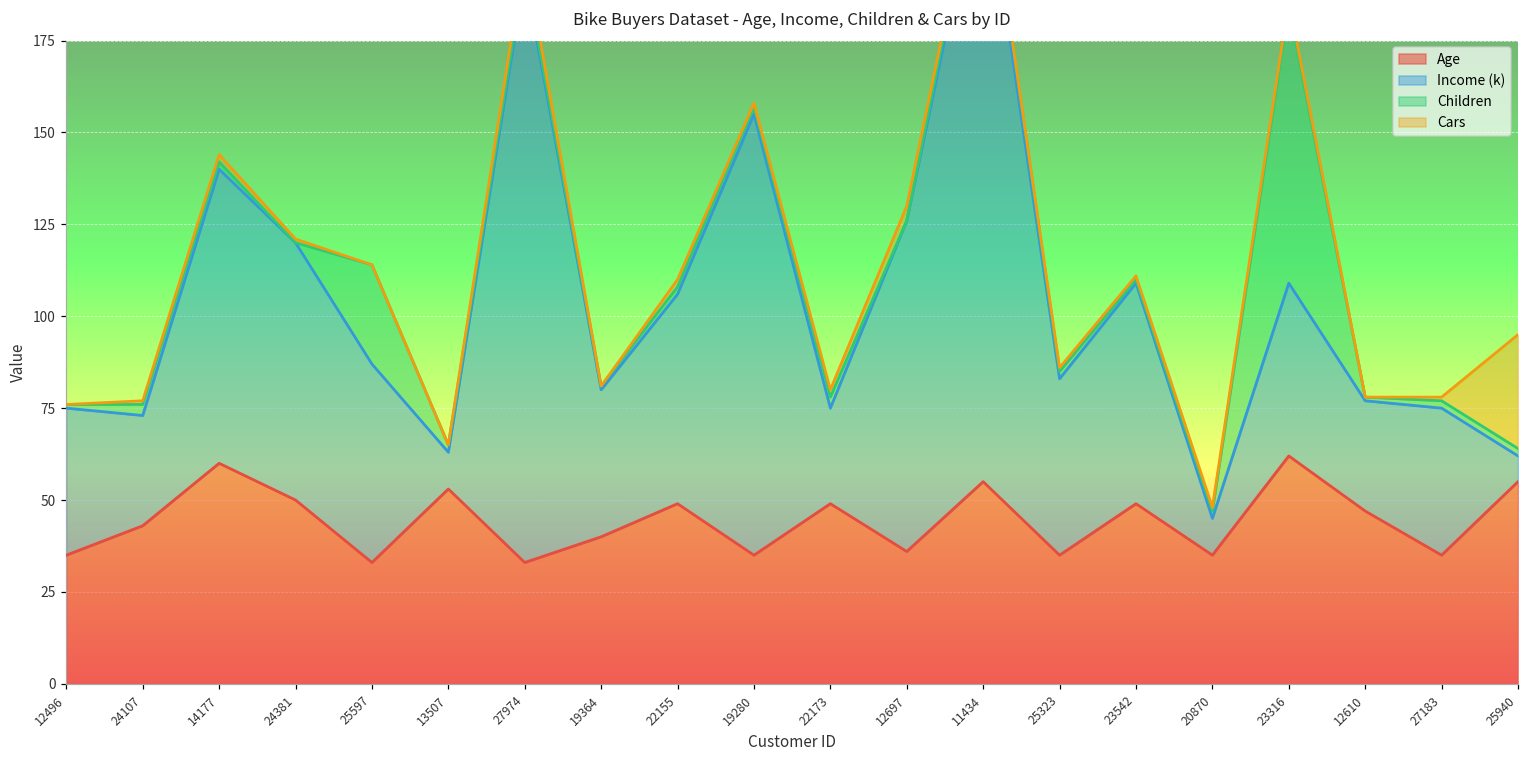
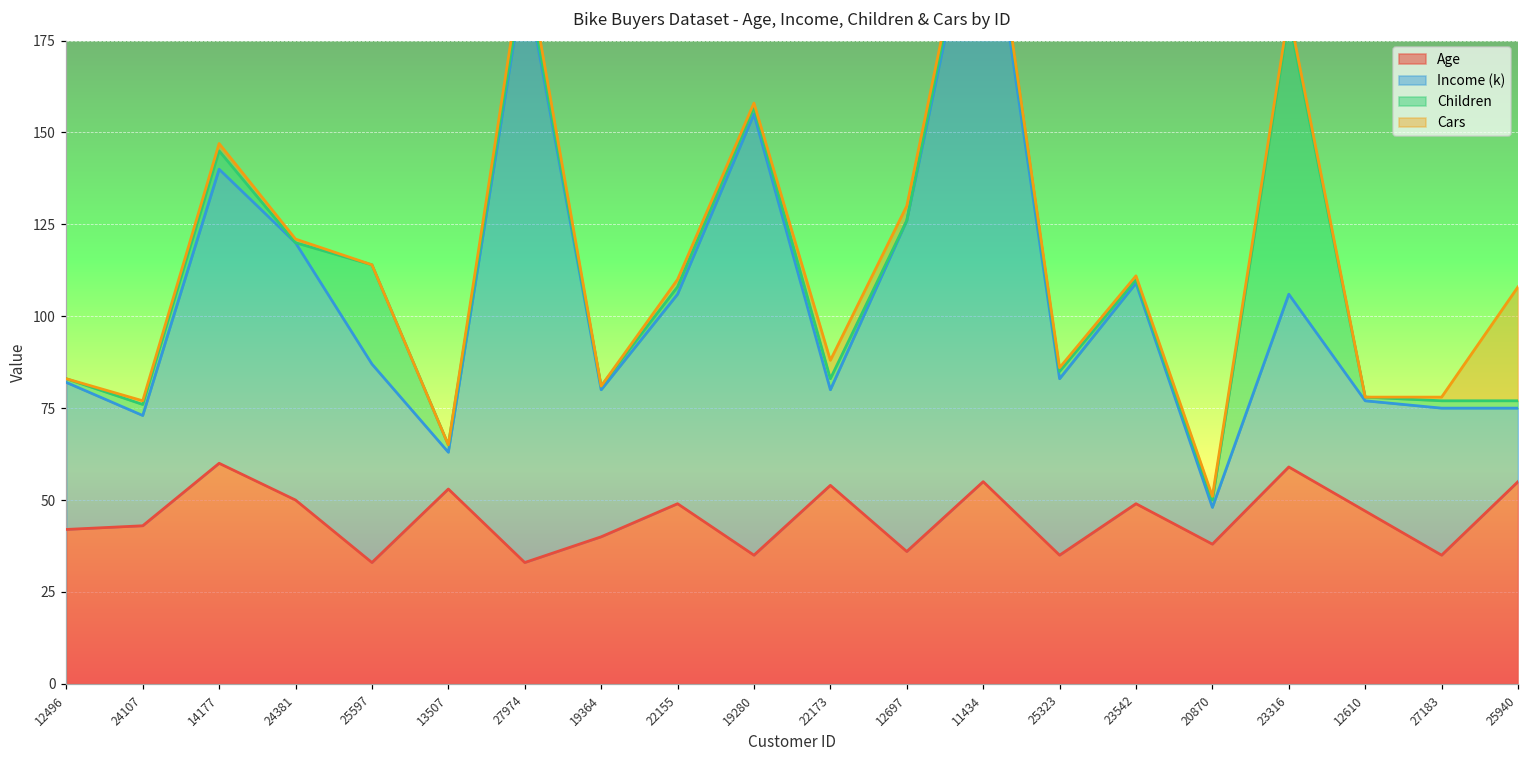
  {
    "Age": {
-     "12496": 35,
+     "12496": 42,
      "24107": 43,
      "14177": 60,
      "24381": 50,
      "25597": 33,
      "13507": 53,
      "27974": 33,
      "19364": 40,
      "22155": 49,
      "19280": 35,
-     "22173": 49,
+     "22173": 54,
      "12697": 36,
      "11434": 55,
      "25323": 35,
      "23542": 49,
-     "20870": 35,
-     "23316": 62,
+     "20870": 38,
+     "23316": 59,
      "12610": 47,
      "27183": 35,
      "25940": 55
    },
    "Income (k)": {
      "12496": 40,
      "24107": 30,
      "14177": 80,
      "25597": 54,
      "13507": 10,
      "19364": 40,
      "22155": 57,
      "19280": 120,
      "22173": 26,
      "25323": 48,
      "23542": 60,
      "20870": 10,
      "23316": 47,
      "12610": 30,
      "27183": 40,
-     "25940": 7
+     "25940": 20
    },
    "Children": {
      "24107": 3,
-     "14177": 2,
+     "14177": 5,
      "22155": 2,
      "19280": 2,
      "22173": 3,
      "25323": 2,
      "23542": 1,
      "20870": 2,
      "27183": 2,
      "25940": 2
    },
    "Cars": {
      "24107": 1,
      "14177": 2,
      "24381": 1,
      "22155": 2,
      "19280": 1,
-     "22173": 2,
+     "22173": 5,
      "12697": 4,
      "25323": 1,
      "23542": 1,
      "20870": 1,
      "27183": 1,
      "25940": 31
    }
  }
